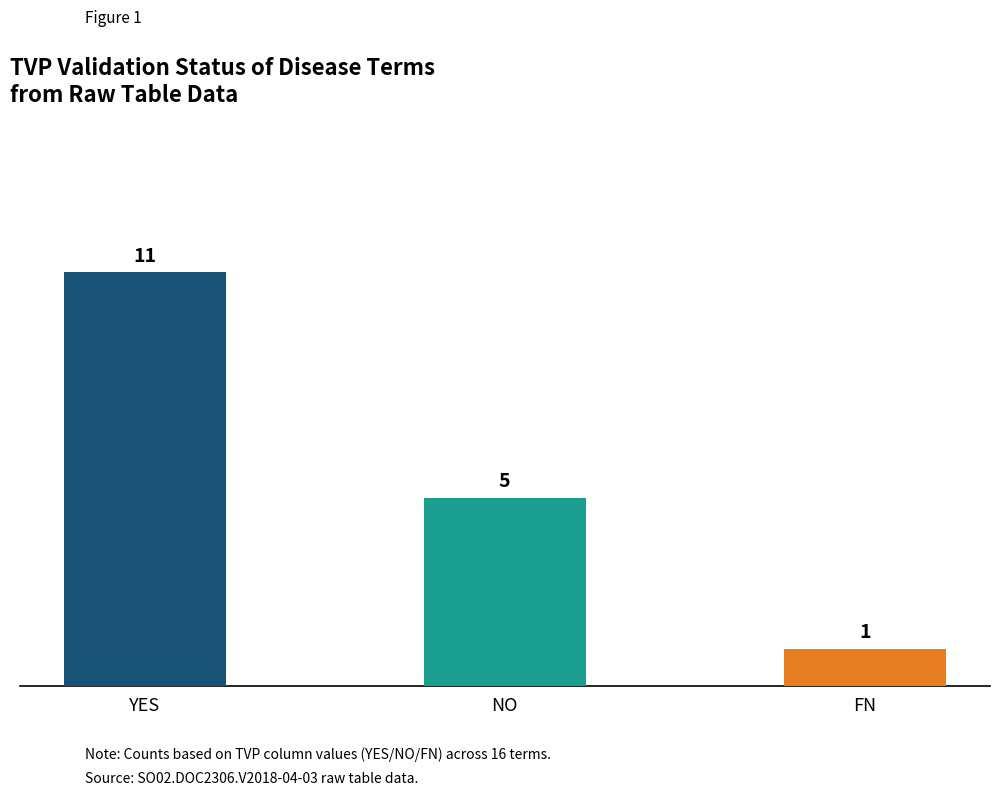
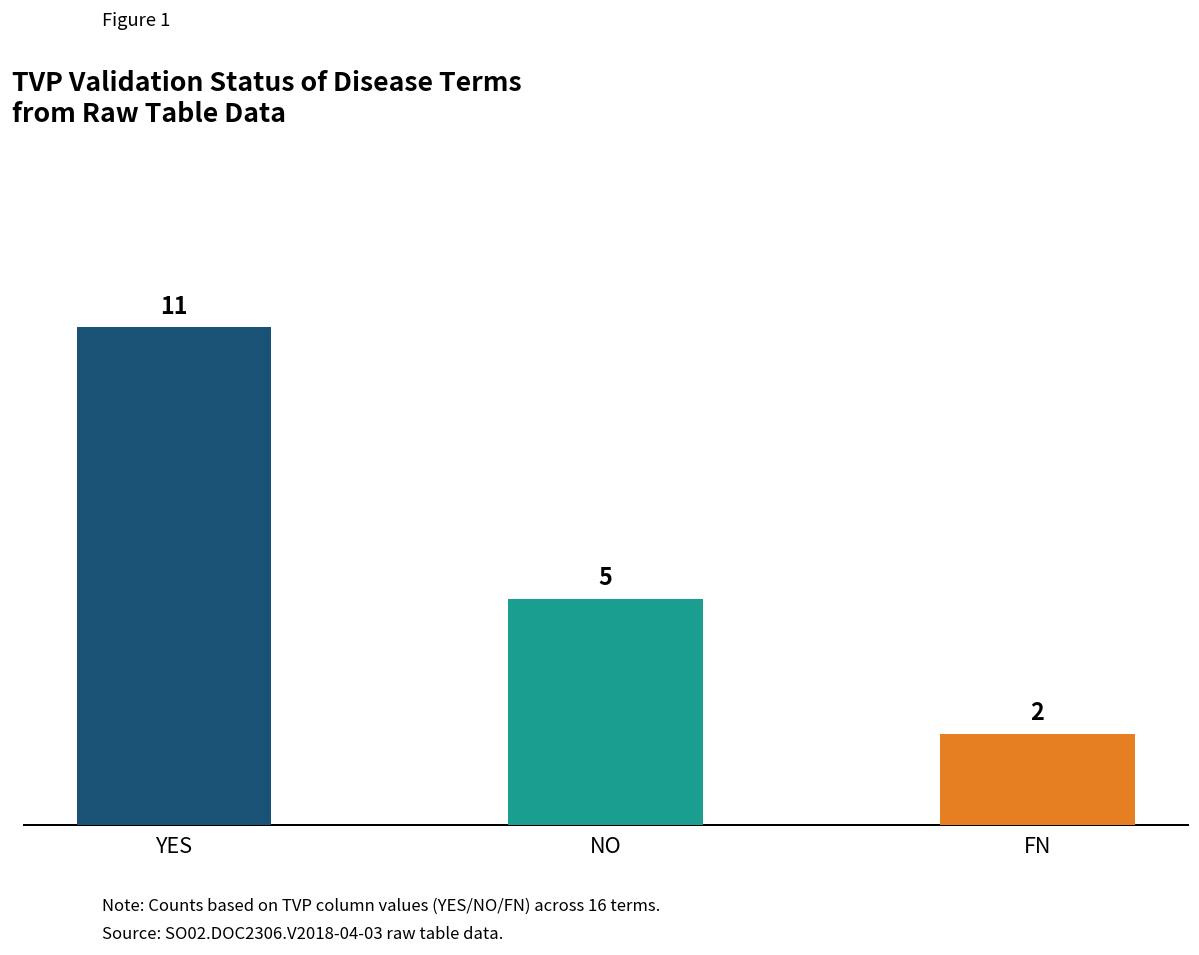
  {
    "YES": 11,
    "NO": 5,
-   "FN": 1
+   "FN": 2
  }
